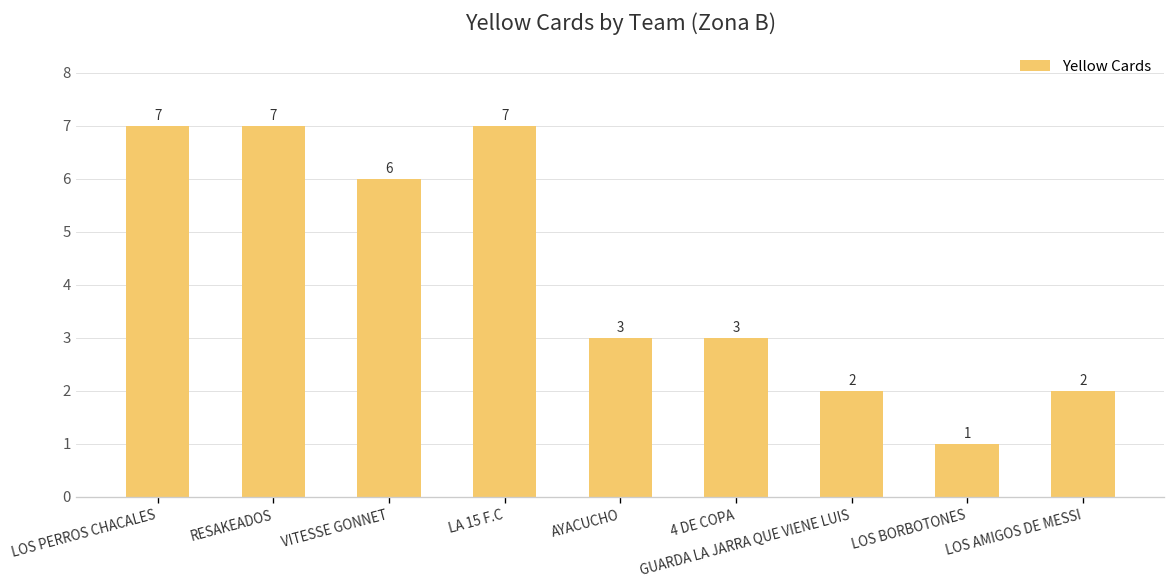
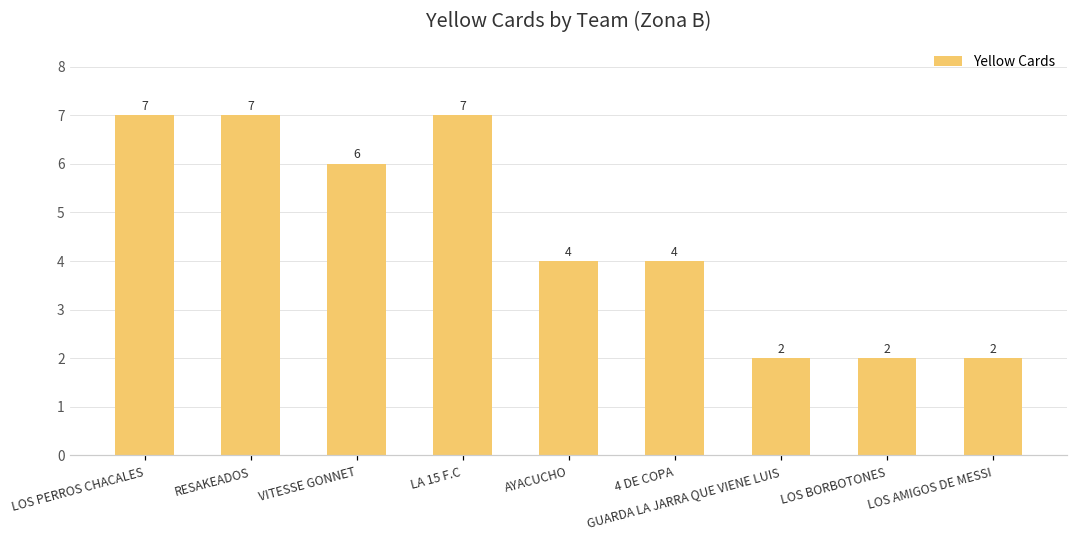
  {
    "LOS PERROS CHACALES": 7,
    "RESAKEADOS": 7,
    "VITESSE GONNET": 6,
    "LA 15 F.C": 7,
-   "AYACUCHO": 3,
-   "4 DE COPA": 3,
+   "AYACUCHO": 4,
+   "4 DE COPA": 4,
    "GUARDA LA JARRA QUE VIENE LUIS": 2,
-   "LOS BORBOTONES": 1,
+   "LOS BORBOTONES": 2,
    "LOS AMIGOS DE MESSI": 2
  }
